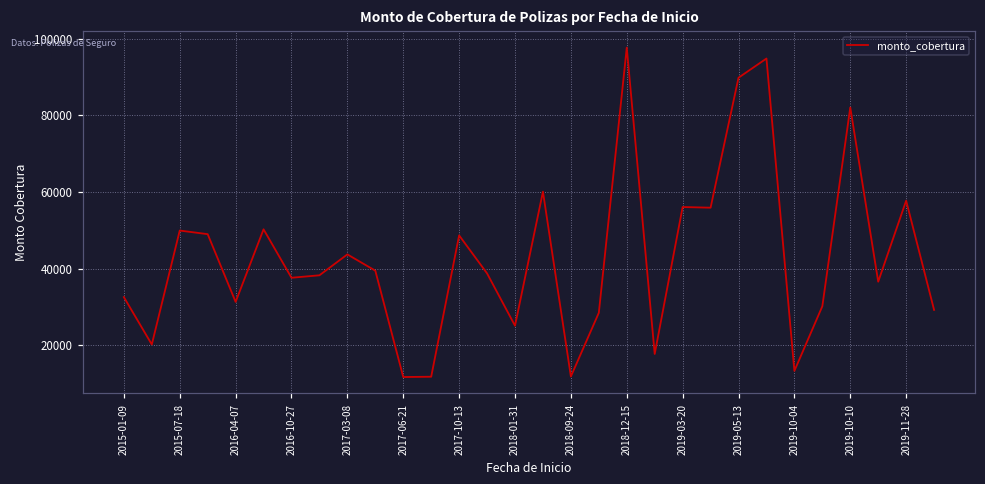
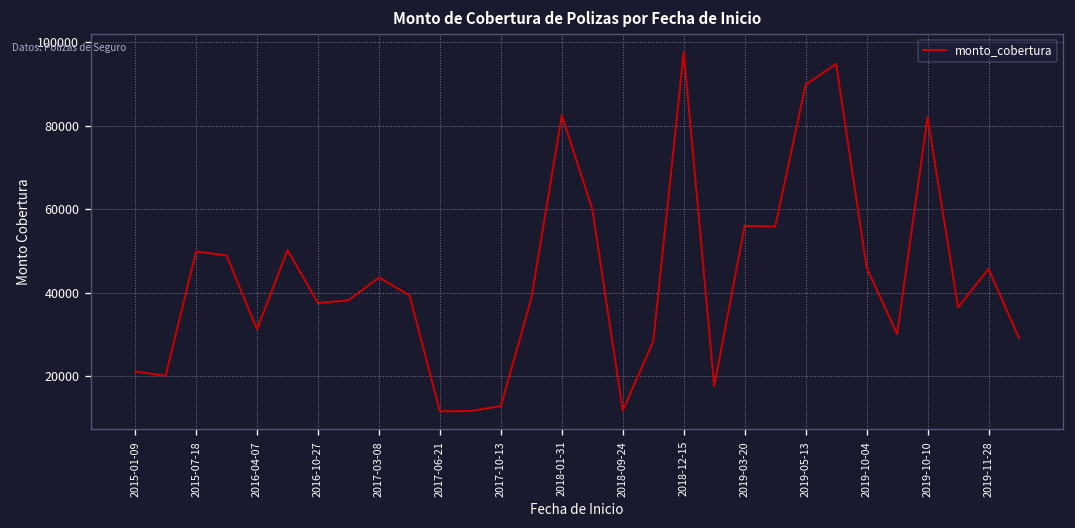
  {
-   "2015-01-09": 33000,
+   "2015-01-09": 21000,
    "2015-07-18": 50000,
    "2016-04-07": 31000,
    "2016-10-27": 38000,
    "2017-03-08": 44000,
    "2017-06-21": 12000,
-   "2017-10-13": 49000,
-   "2018-01-31": 25000,
+   "2017-10-13": 13000,
+   "2018-01-31": 83000,
    "2018-09-24": 12000,
    "2018-12-15": 98000,
    "2019-03-20": 56000,
    "2019-05-13": 90000,
-   "2019-10-04": 13000,
+   "2019-10-04": 46000,
    "2019-10-10": 82000,
-   "2019-11-28": 58000
+   "2019-11-28": 46000
  }
